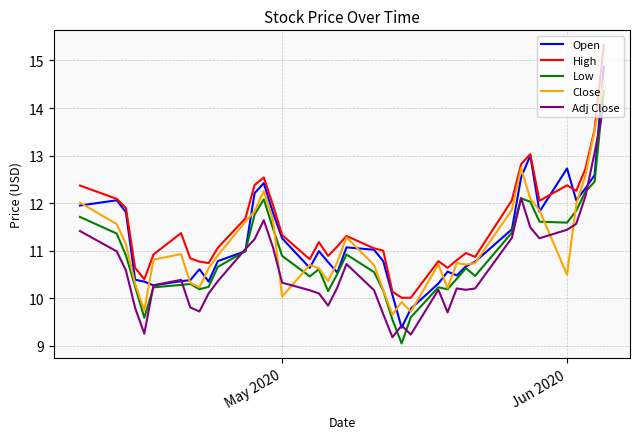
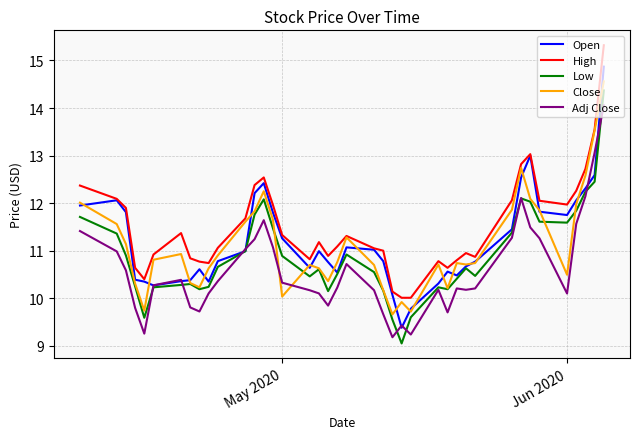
  {
    "Open": {
      "May 2020": 11.3,
-     "Jun 2020": 12.7
+     "Jun 2020": 11.8
    },
    "High": {
      "May 2020": 11.3,
-     "Jun 2020": 12.4
+     "Jun 2020": 12.0
    },
    "Low": {
      "May 2020": 10.9,
      "Jun 2020": 11.6
    },
    "Close": {
      "May 2020": 10.0,
      "Jun 2020": 10.5
    },
    "Adj Close": {
      "May 2020": 10.3,
-     "Jun 2020": 11.4
+     "Jun 2020": 10.1
    }
  }
